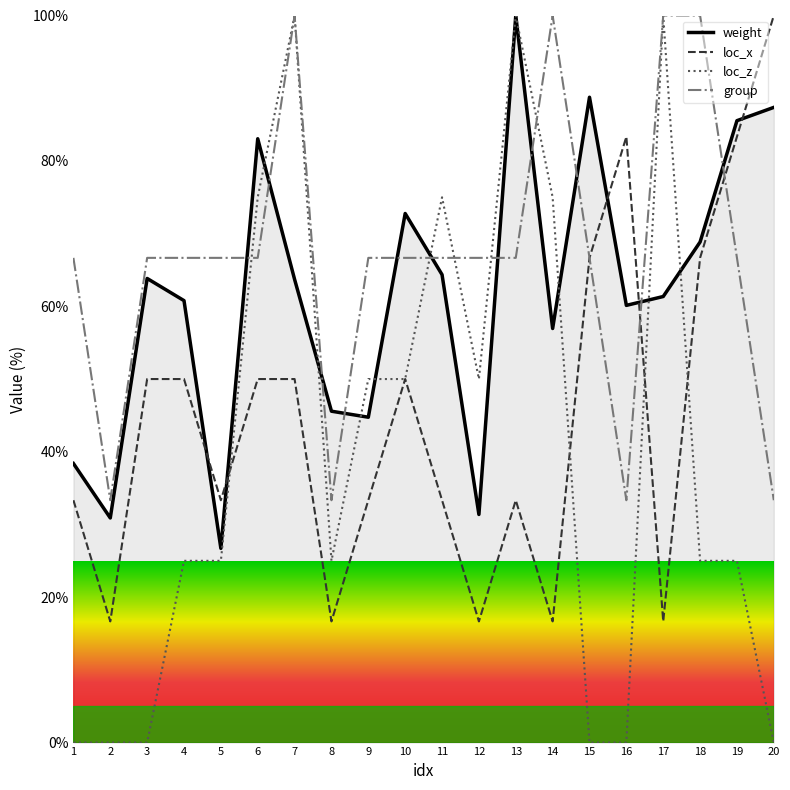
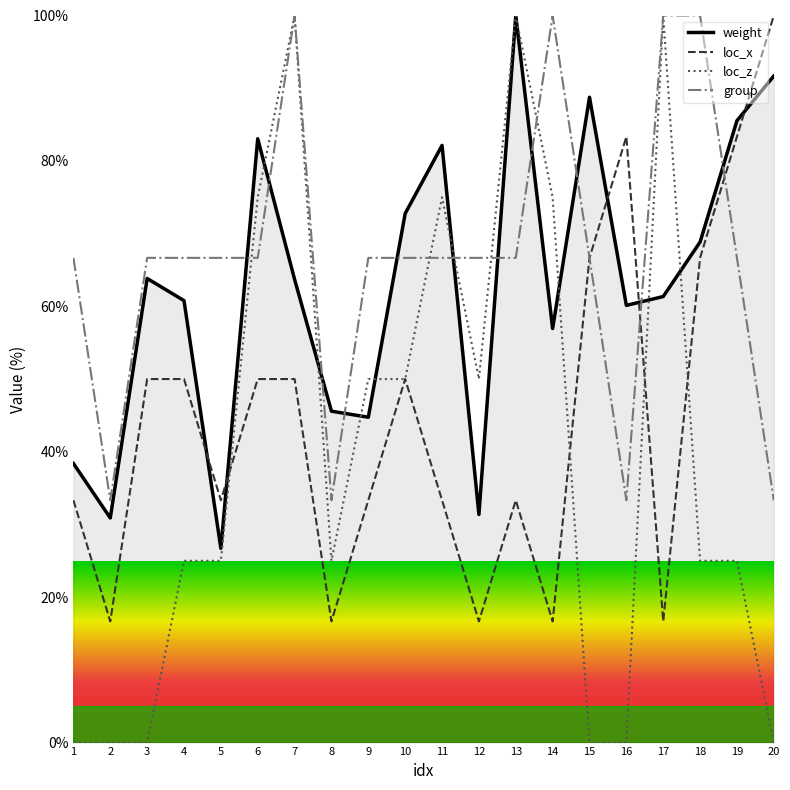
  {
    "weight": {
      "1": "38%",
      "2": "31%",
      "3": "64%",
      "4": "61%",
      "5": "27%",
      "6": "83%",
      "7": "64%",
      "8": "46%",
      "9": "45%",
      "10": "73%",
-     "11": "64%",
+     "11": "82%",
      "12": "31%",
      "14": "57%",
      "15": "89%",
      "16": "60%",
      "17": "61%",
      "18": "69%",
      "19": "86%",
-     "20": "87%"
+     "20": "92%"
    }
  }
